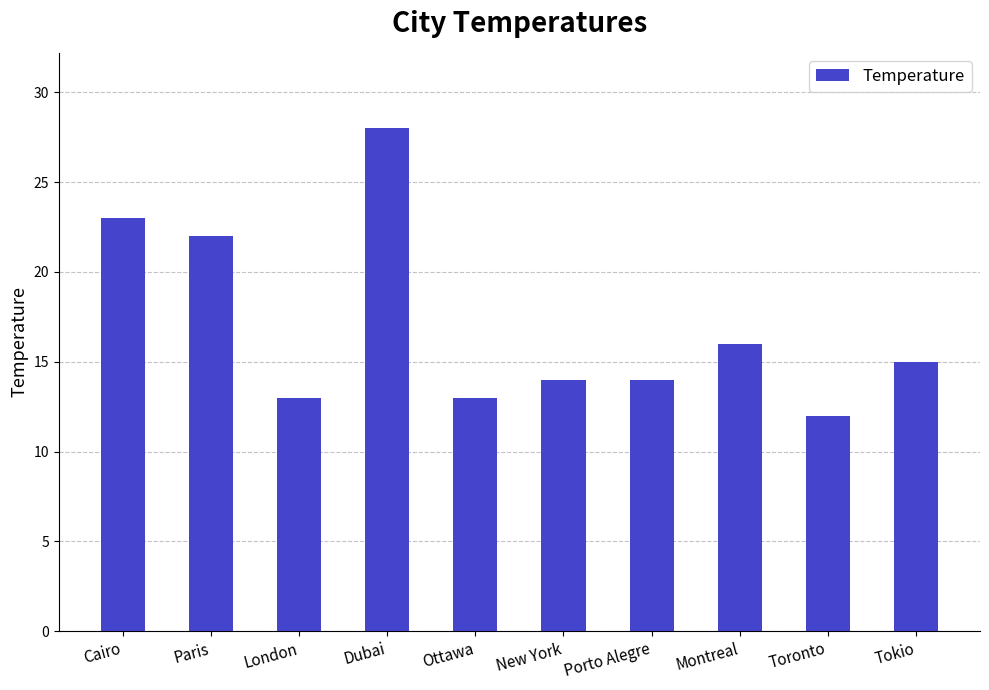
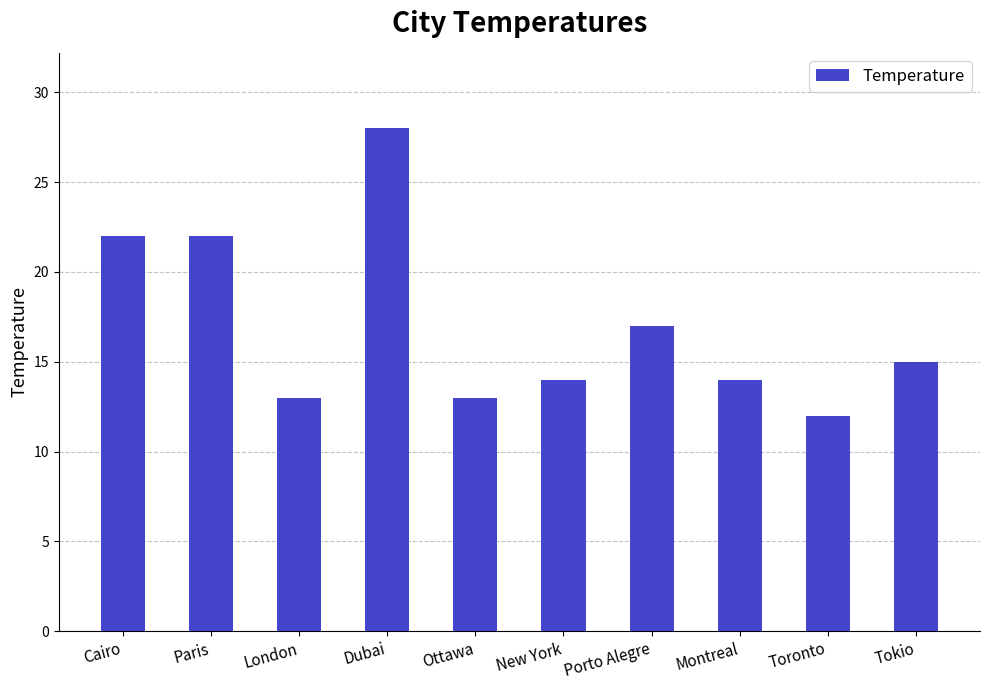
  {
-   "Cairo": 23,
+   "Cairo": 22,
    "Paris": 22,
    "London": 13,
    "Dubai": 28,
    "Ottawa": 13,
    "New York": 14,
-   "Porto Alegre": 14,
-   "Montreal": 16,
+   "Porto Alegre": 17,
+   "Montreal": 14,
    "Toronto": 12,
    "Tokio": 15
  }
